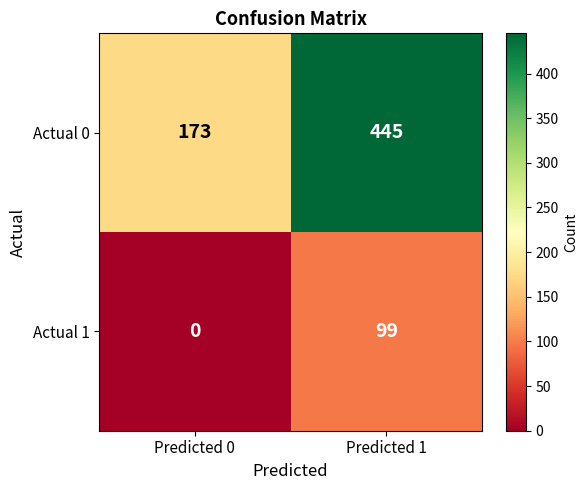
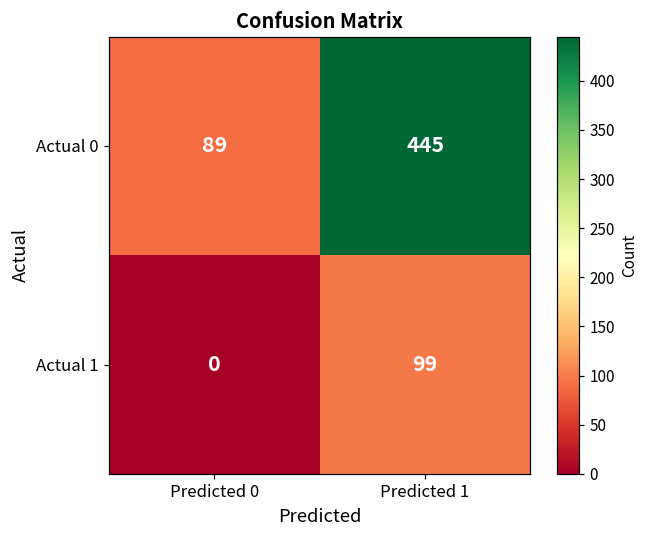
  {
    "Actual 0": {
-     "Predicted 0": 173,
+     "Predicted 0": 89,
      "Predicted 1": 445
    },
    "Actual 1": {
      "Predicted 0": 0,
      "Predicted 1": 99
    }
  }
